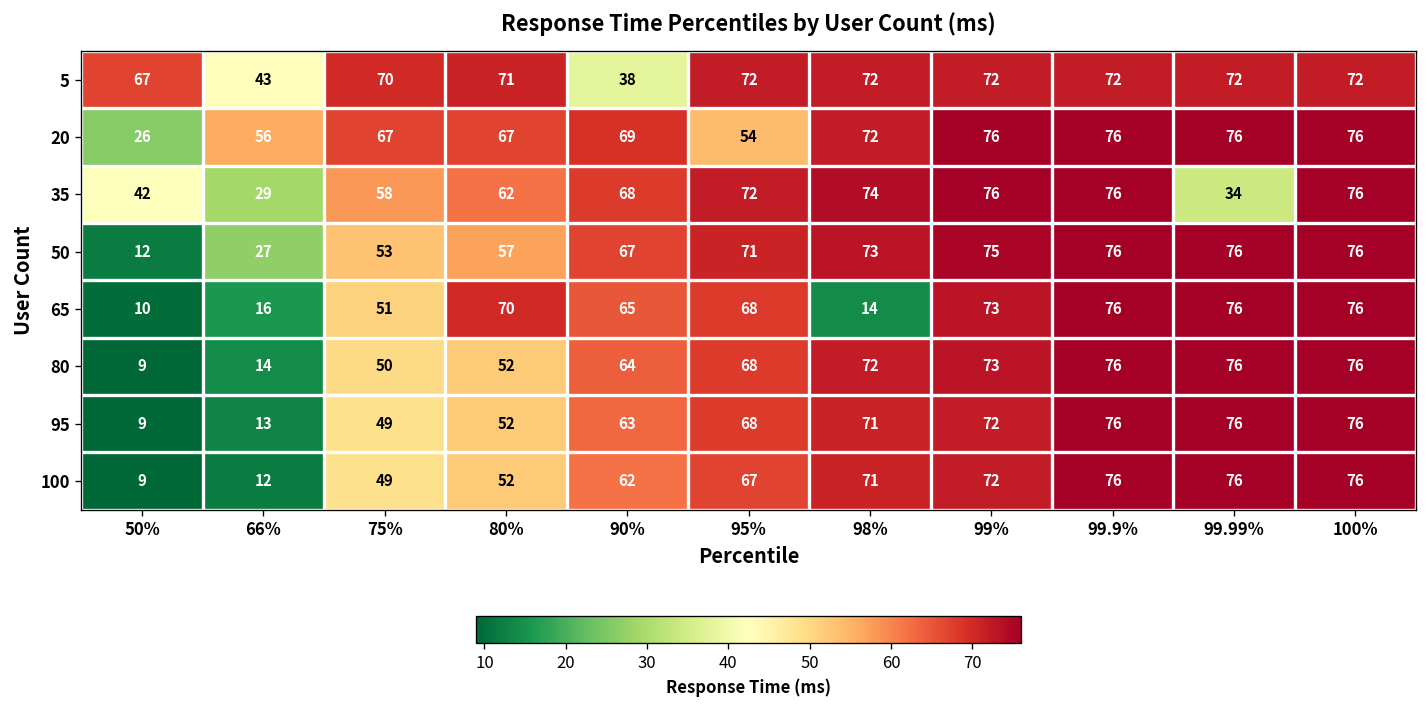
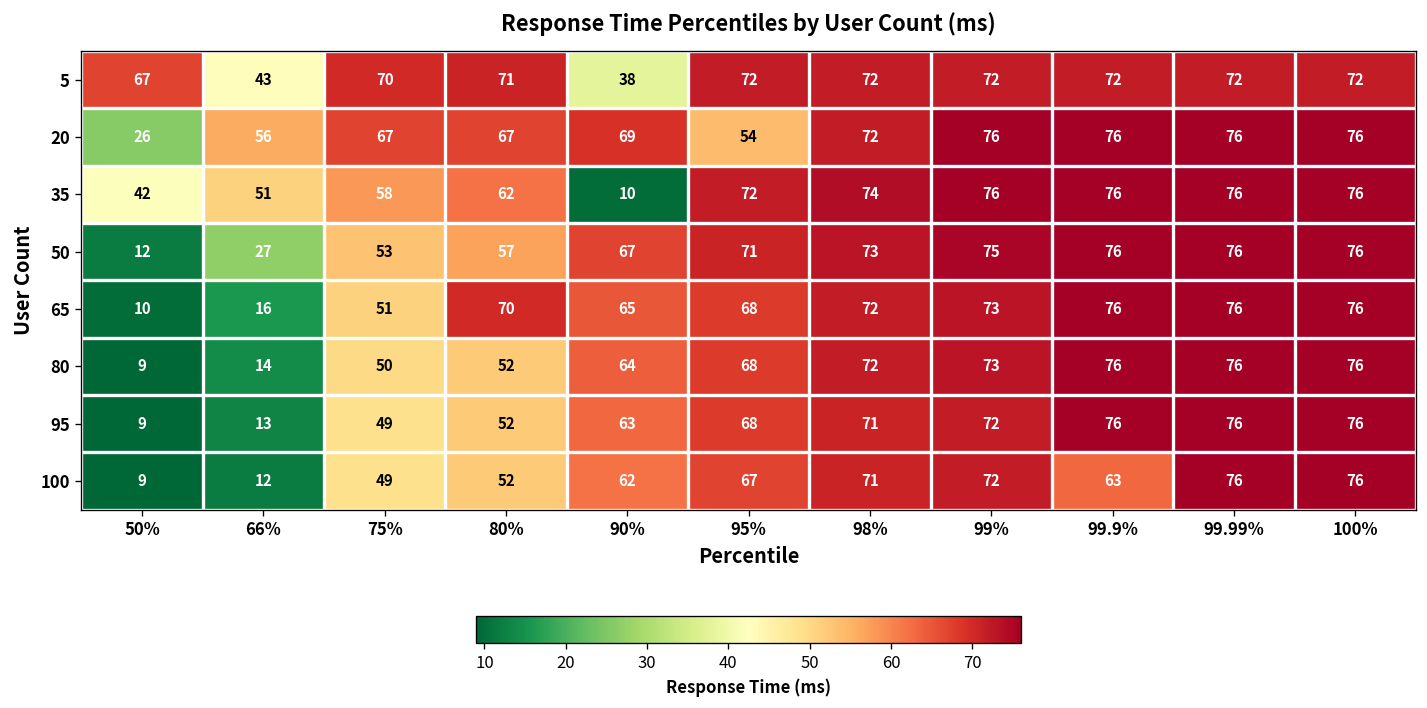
  {
    "5": {
      "50%": 67,
      "66%": 43,
      "75%": 70,
      "80%": 71,
      "90%": 38,
      "95%": 72,
      "98%": 72,
      "99%": 72,
      "99.9%": 72,
      "99.99%": 72,
      "100%": 72
    },
    "20": {
      "50%": 26,
      "66%": 56,
      "75%": 67,
      "80%": 67,
      "90%": 69,
      "95%": 54,
      "98%": 72,
      "99%": 76,
      "99.9%": 76,
      "99.99%": 76,
      "100%": 76
    },
    "35": {
      "50%": 42,
-     "66%": 29,
+     "66%": 51,
      "75%": 58,
      "80%": 62,
-     "90%": 68,
+     "90%": 10,
      "95%": 72,
      "98%": 74,
      "99%": 76,
      "99.9%": 76,
-     "99.99%": 34,
+     "99.99%": 76,
      "100%": 76
    },
    "50": {
      "50%": 12,
      "66%": 27,
      "75%": 53,
      "80%": 57,
      "90%": 67,
      "95%": 71,
      "98%": 73,
      "99%": 75,
      "99.9%": 76,
      "99.99%": 76,
      "100%": 76
    },
    "65": {
      "50%": 10,
      "66%": 16,
      "75%": 51,
      "80%": 70,
      "90%": 65,
      "95%": 68,
-     "98%": 14,
+     "98%": 72,
      "99%": 73,
      "99.9%": 76,
      "99.99%": 76,
      "100%": 76
    },
    "80": {
      "50%": 9,
      "66%": 14,
      "75%": 50,
      "80%": 52,
      "90%": 64,
      "95%": 68,
      "98%": 72,
      "99%": 73,
      "99.9%": 76,
      "99.99%": 76,
      "100%": 76
    },
    "95": {
      "50%": 9,
      "66%": 13,
      "75%": 49,
      "80%": 52,
      "90%": 63,
      "95%": 68,
      "98%": 71,
      "99%": 72,
      "99.9%": 76,
      "99.99%": 76,
      "100%": 76
    },
    "100": {
      "50%": 9,
      "66%": 12,
      "75%": 49,
      "80%": 52,
      "90%": 62,
      "95%": 67,
      "98%": 71,
      "99%": 72,
-     "99.9%": 76,
+     "99.9%": 63,
      "99.99%": 76,
      "100%": 76
    }
  }
